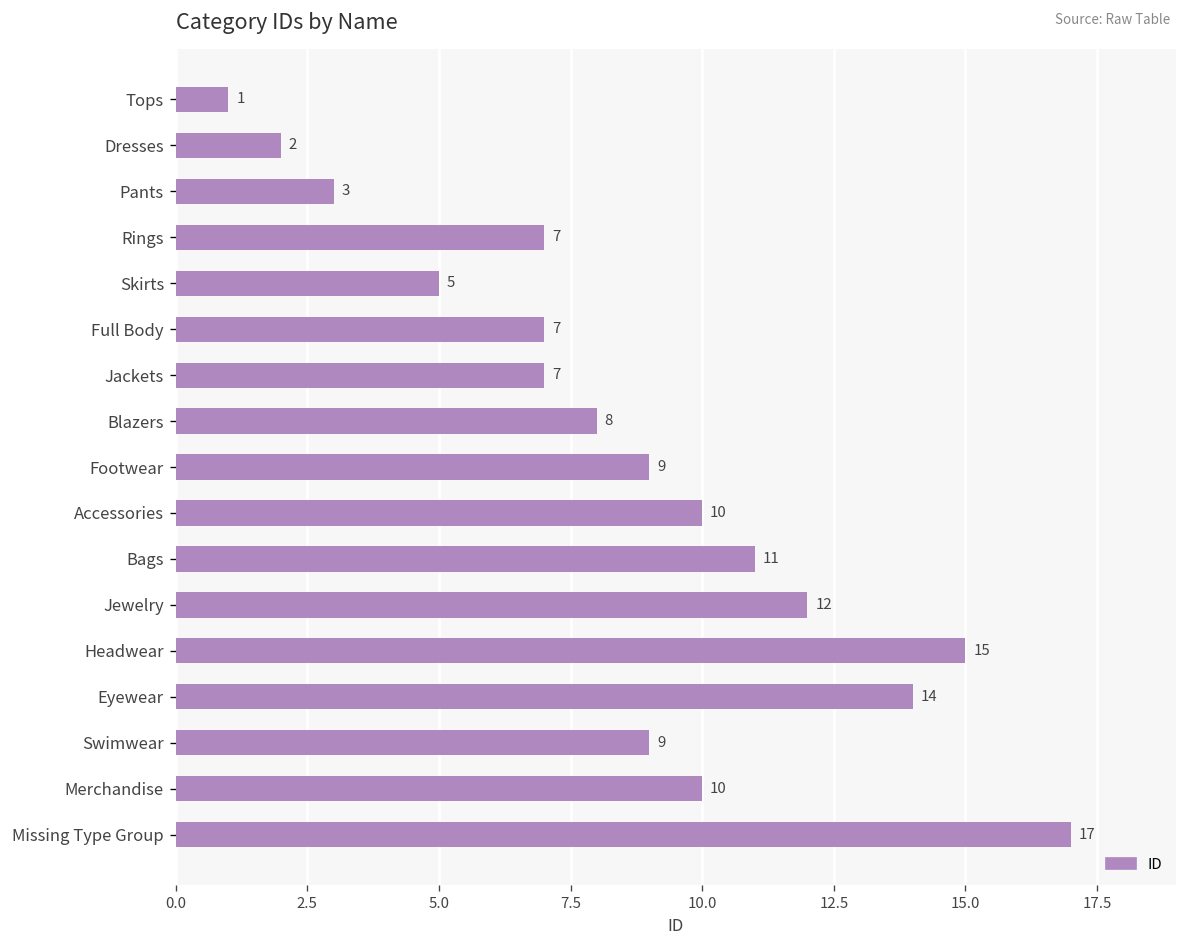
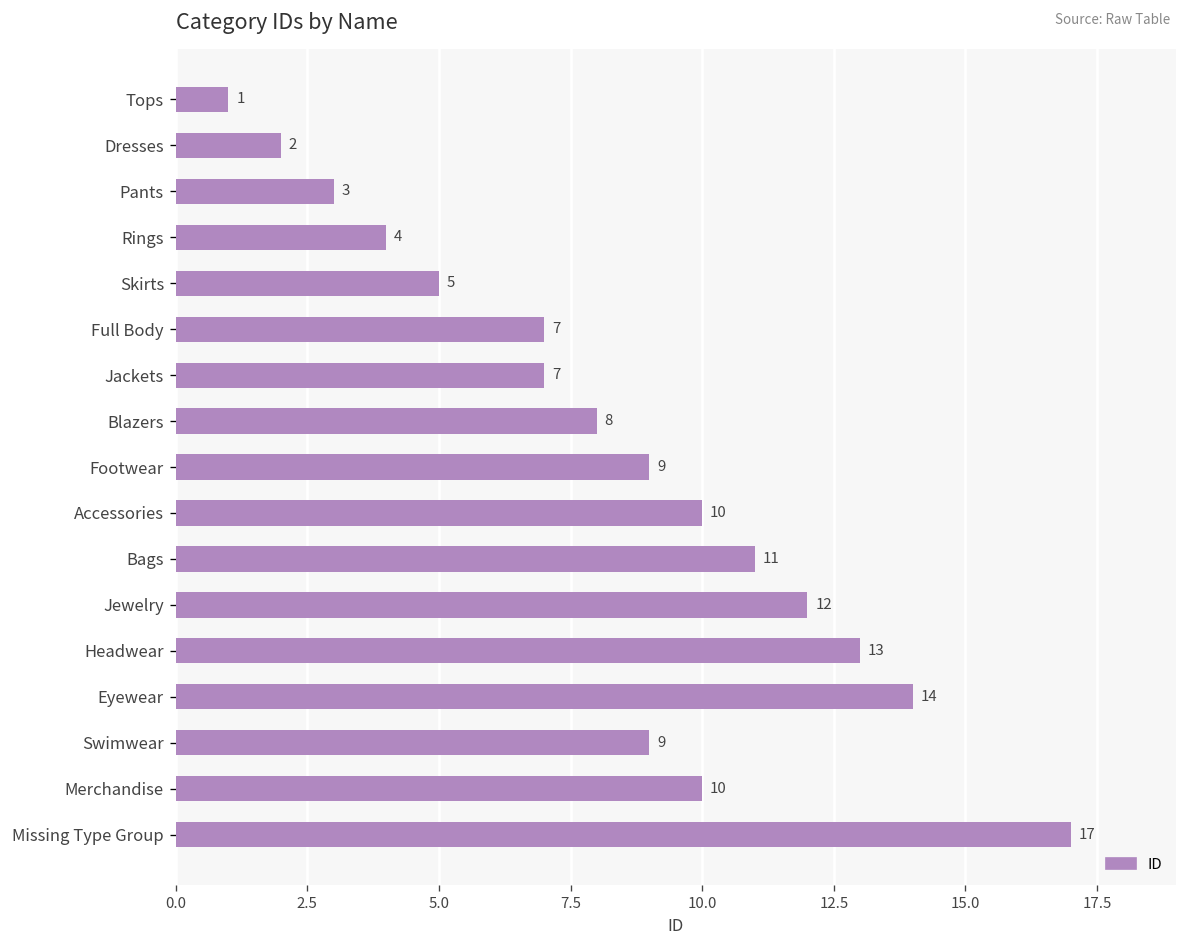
  {
    "Tops": 1,
    "Dresses": 2,
    "Pants": 3,
-   "Rings": 7,
+   "Rings": 4,
    "Skirts": 5,
    "Full Body": 7,
    "Jackets": 7,
    "Blazers": 8,
    "Footwear": 9,
    "Accessories": 10,
    "Bags": 11,
    "Jewelry": 12,
-   "Headwear": 15,
+   "Headwear": 13,
    "Eyewear": 14,
    "Swimwear": 9,
    "Merchandise": 10,
    "Missing Type Group": 17
  }
